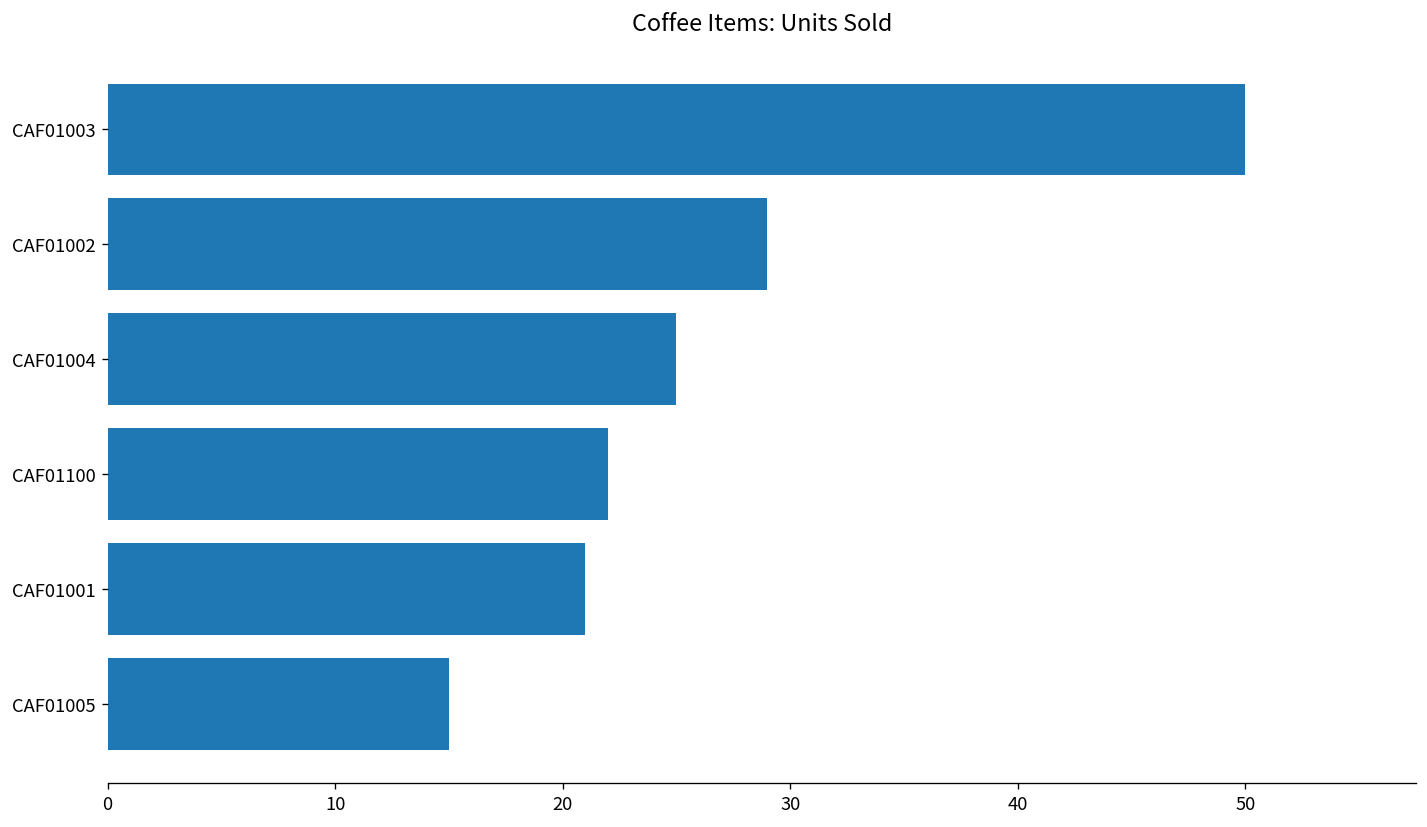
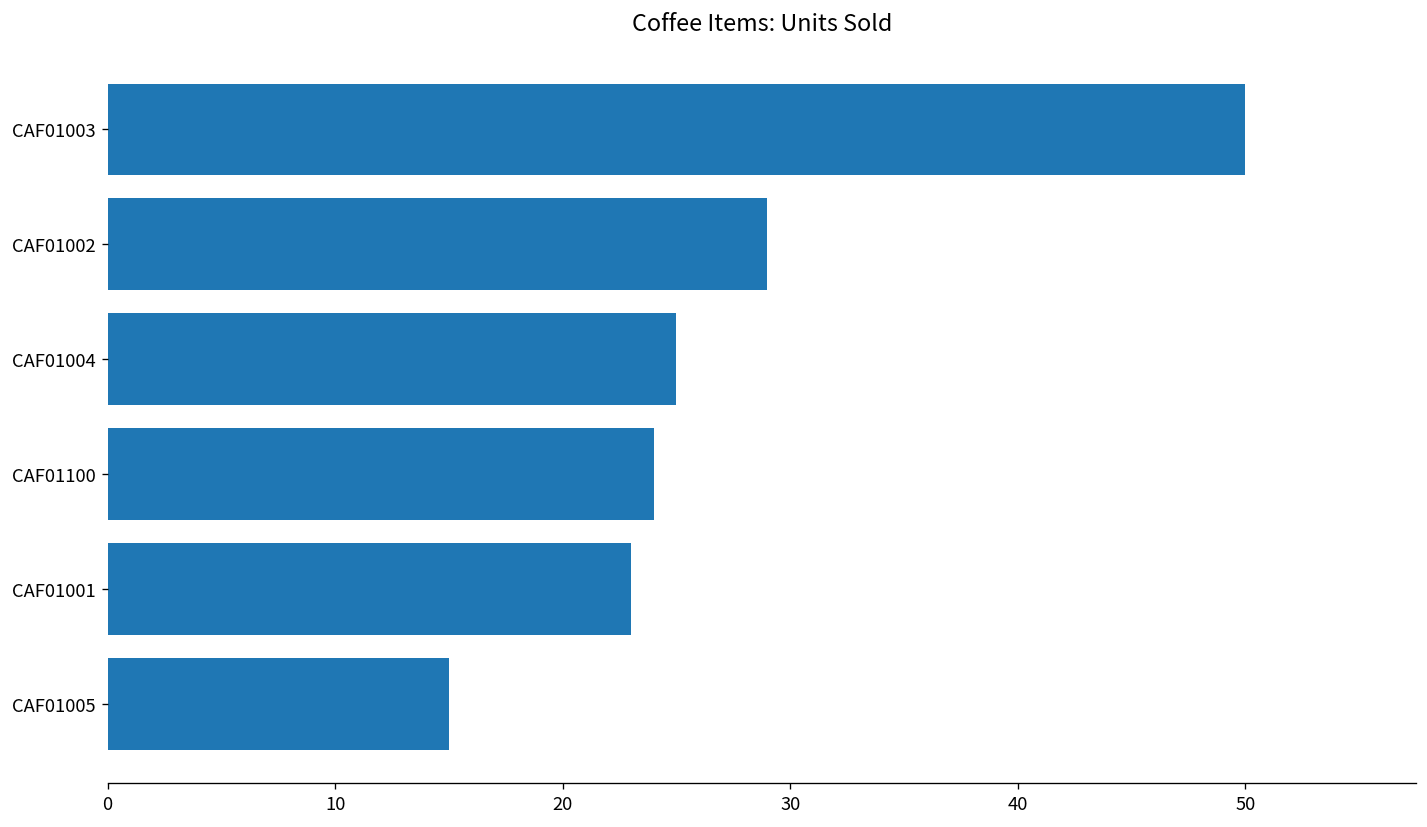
  {
    "CAF01003": 50,
    "CAF01002": 29,
    "CAF01004": 25,
-   "CAF01100": 22,
-   "CAF01001": 21,
+   "CAF01100": 24,
+   "CAF01001": 23,
    "CAF01005": 15
  }
